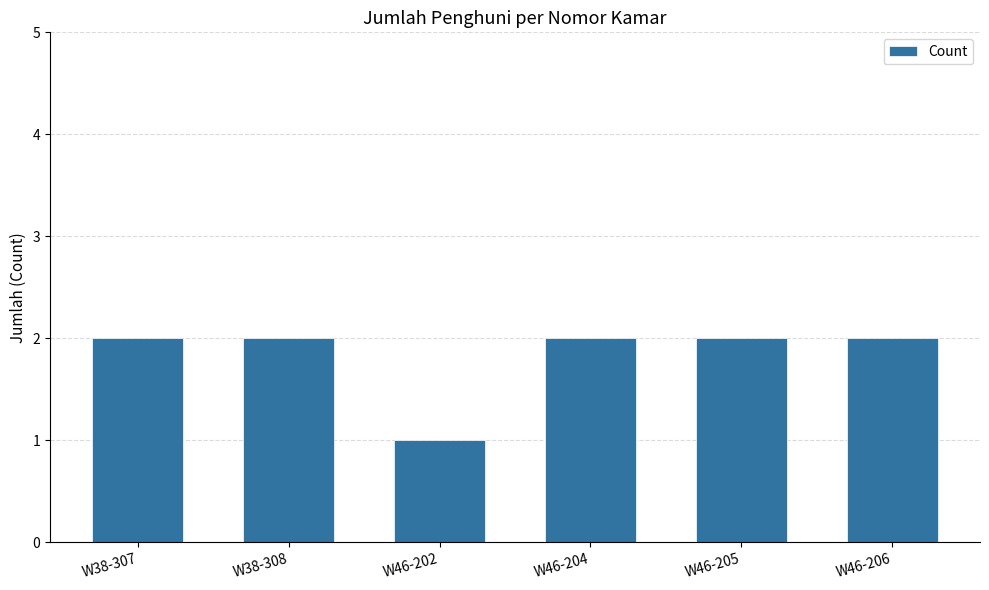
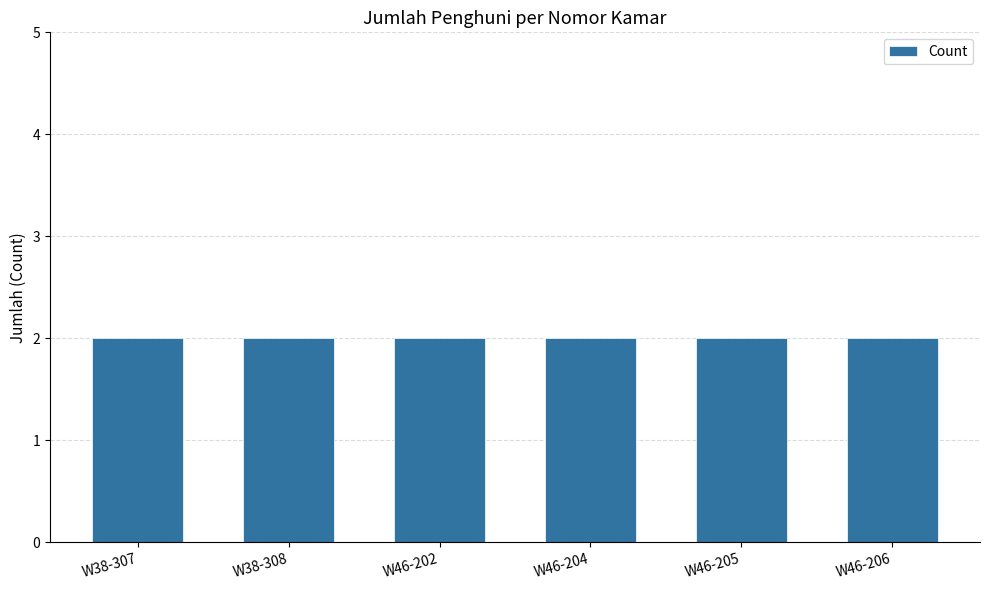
  {
    "W38-307": 2,
    "W38-308": 2,
-   "W46-202": 1,
+   "W46-202": 2,
    "W46-204": 2,
    "W46-205": 2,
    "W46-206": 2
  }
